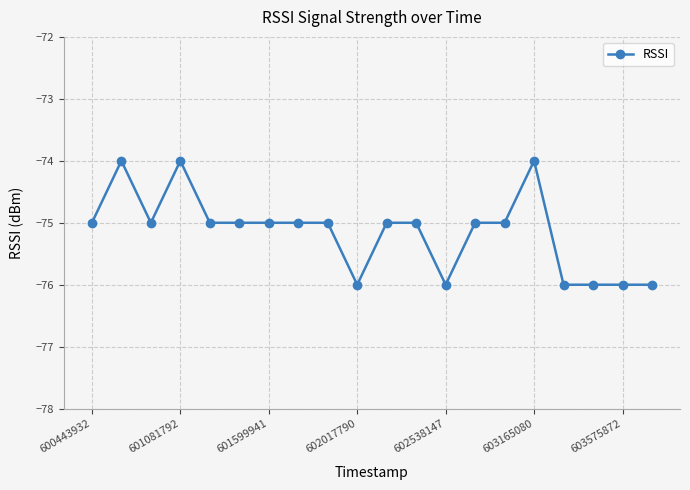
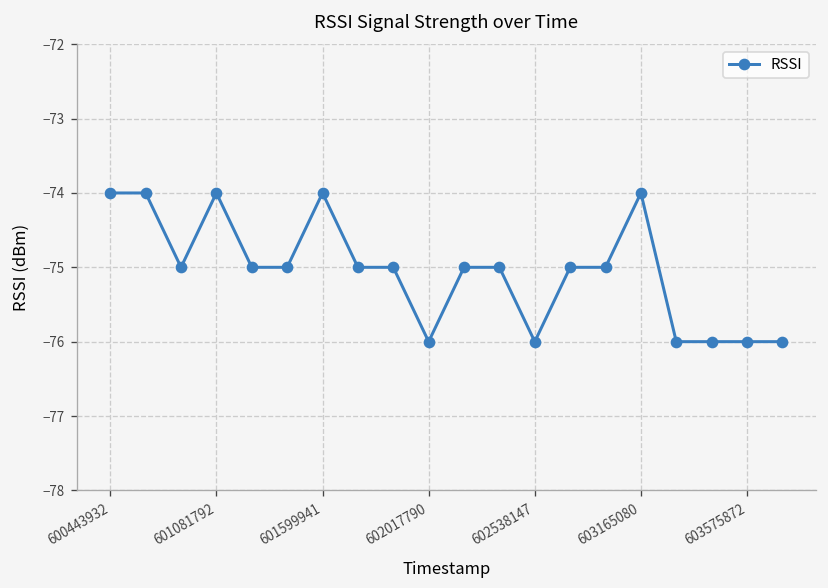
  {
-   "600443932": -75,
+   "600443932": -74,
    "601081792": -74,
-   "601599941": -75,
+   "601599941": -74,
    "602017790": -76,
    "602538147": -76,
    "603165080": -74,
    "603575872": -76
  }
